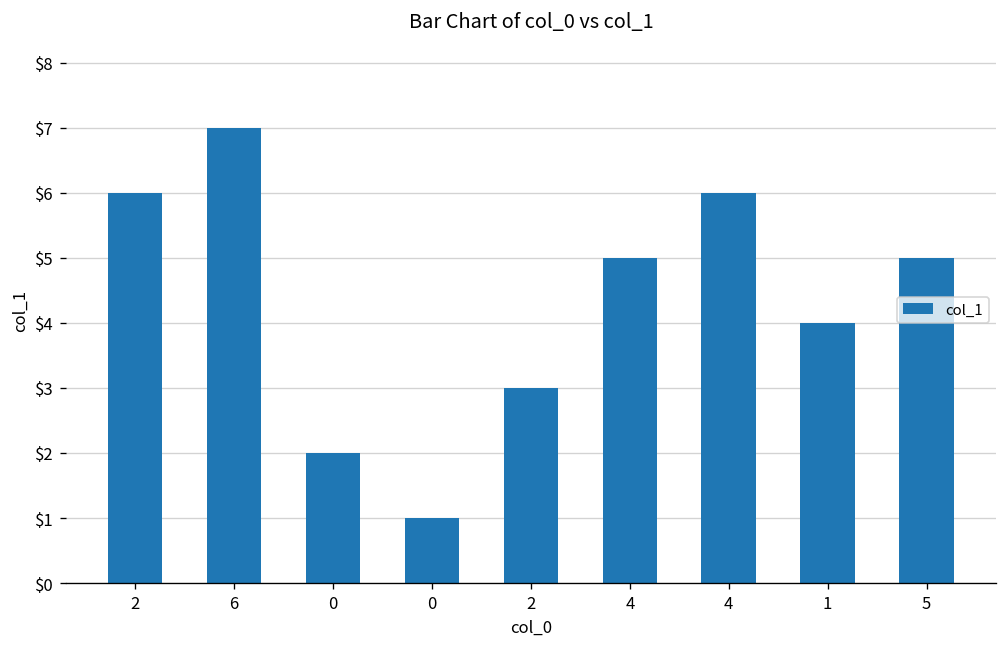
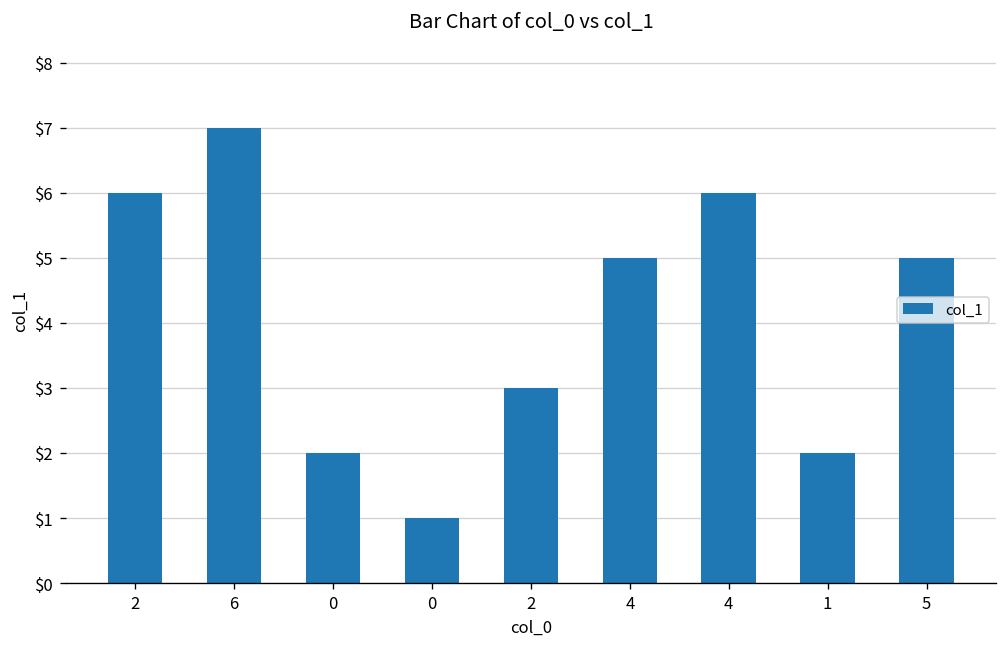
  {
    "6": "$7",
-   "1": "$4",
+   "1": "$2",
    "5": "$5"
  }
